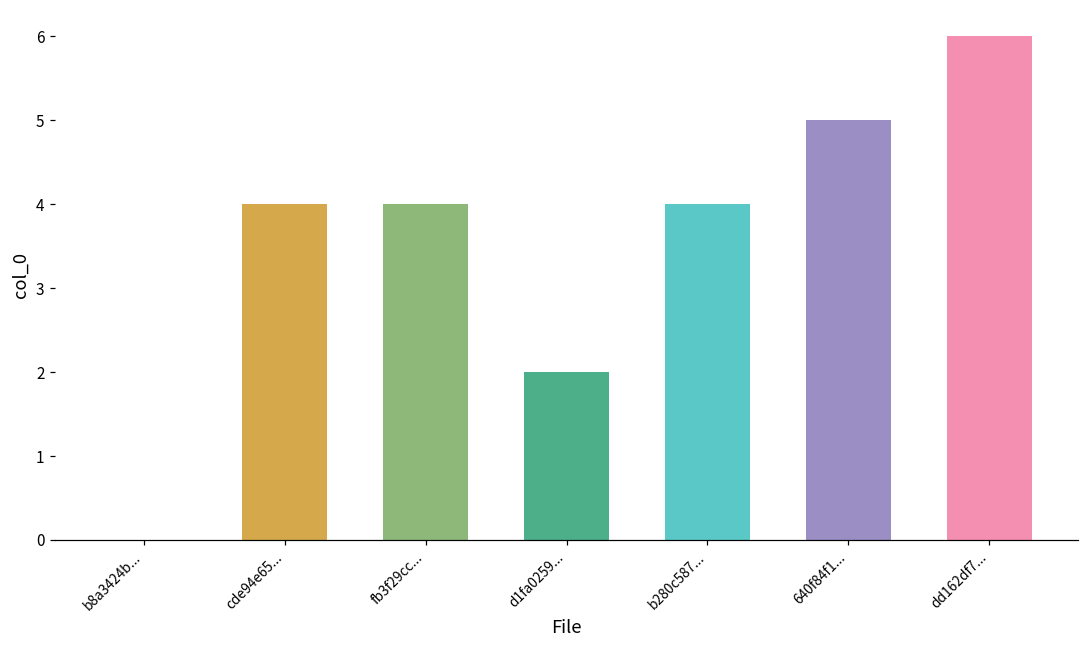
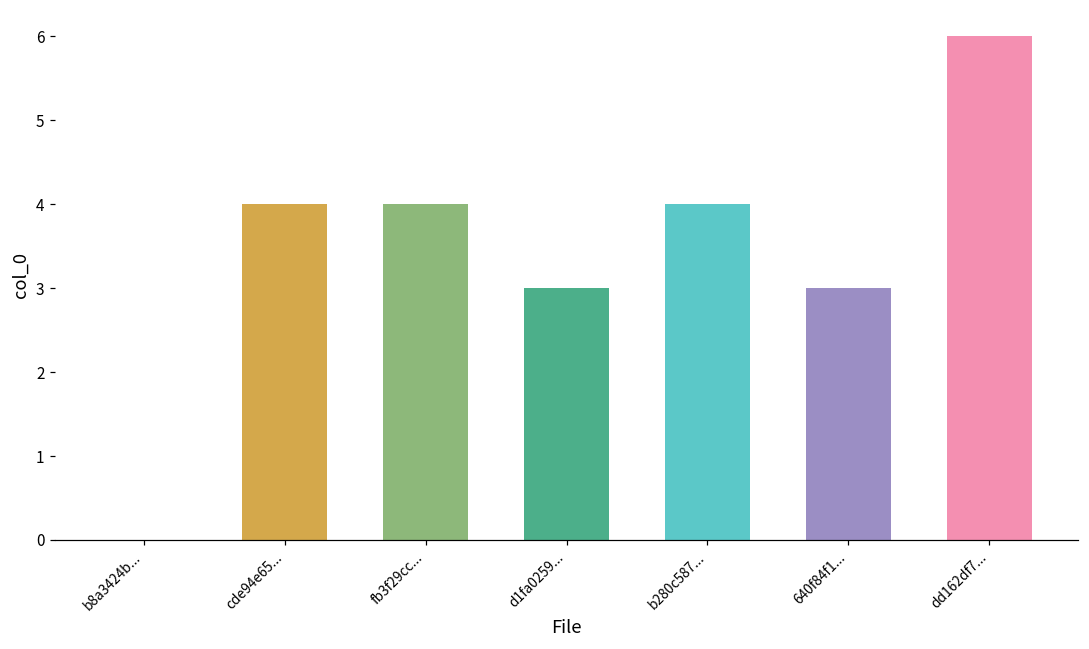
  {
    "b8a3424b...": 0,
    "cde94e65...": 4,
    "fb3f29cc...": 4,
-   "d1fa0259...": 2,
+   "d1fa0259...": 3,
    "b280c587...": 4,
-   "640f84f1...": 5,
+   "640f84f1...": 3,
    "dd162df7...": 6
  }
